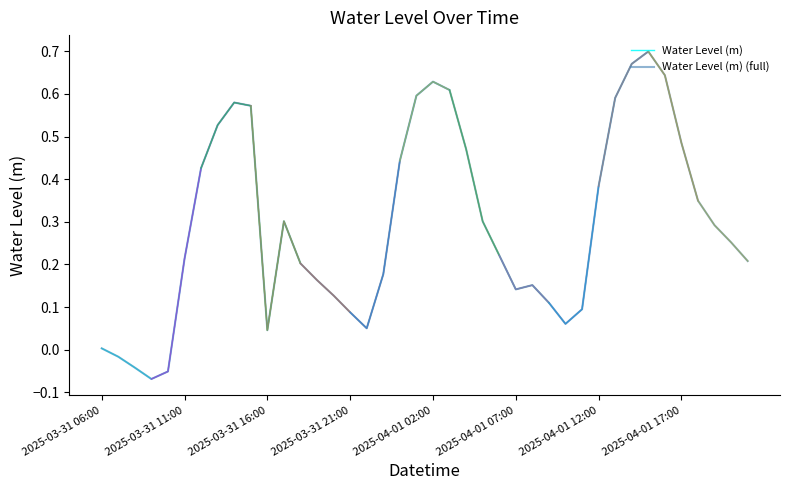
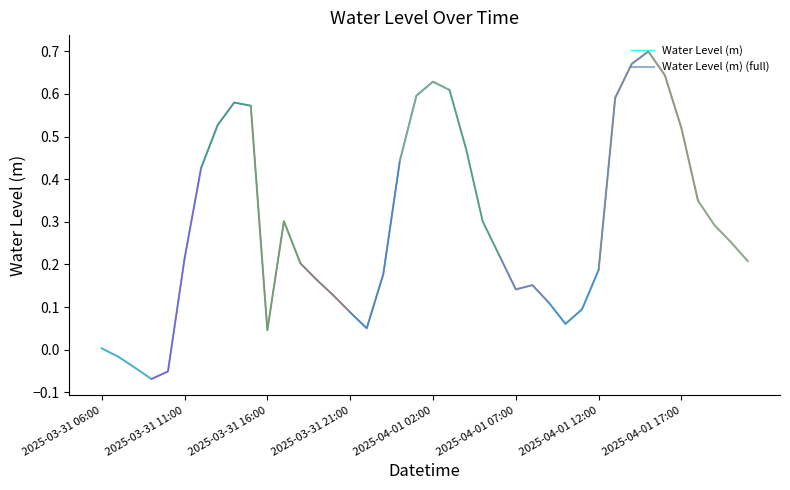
  {
    "Water Level (m) (full)": {
-     "2025-04-01 12:00": 0.38,
-     "2025-04-01 17:00": 0.48
+     "2025-04-01 12:00": 0.19,
+     "2025-04-01 17:00": 0.52
    }
  }
